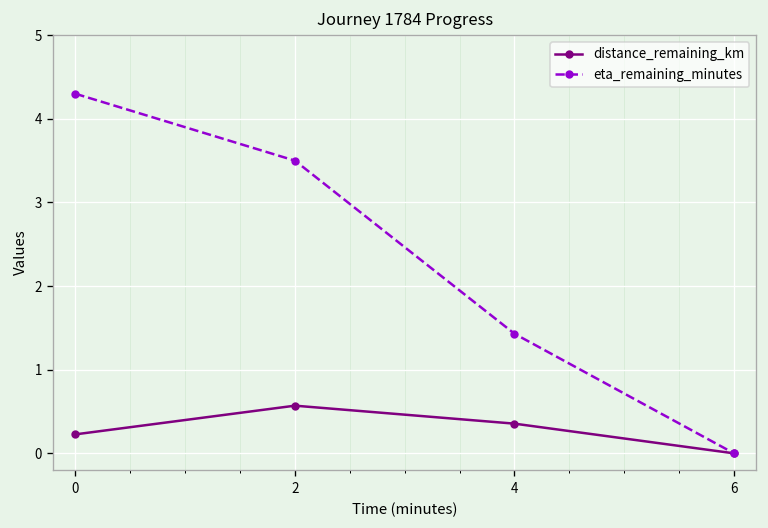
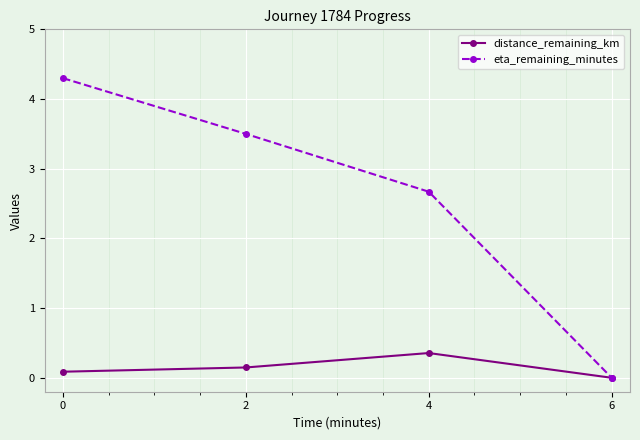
  {
    "distance_remaining_km": {
-     "0": 0.2,
-     "2": 0.6,
+     "0": 0.1,
+     "2": 0.1,
      "4": 0.4
    },
    "eta_remaining_minutes": {
      "0": 4.3,
      "2": 3.5,
-     "4": 1.4
+     "4": 2.7
    }
  }
